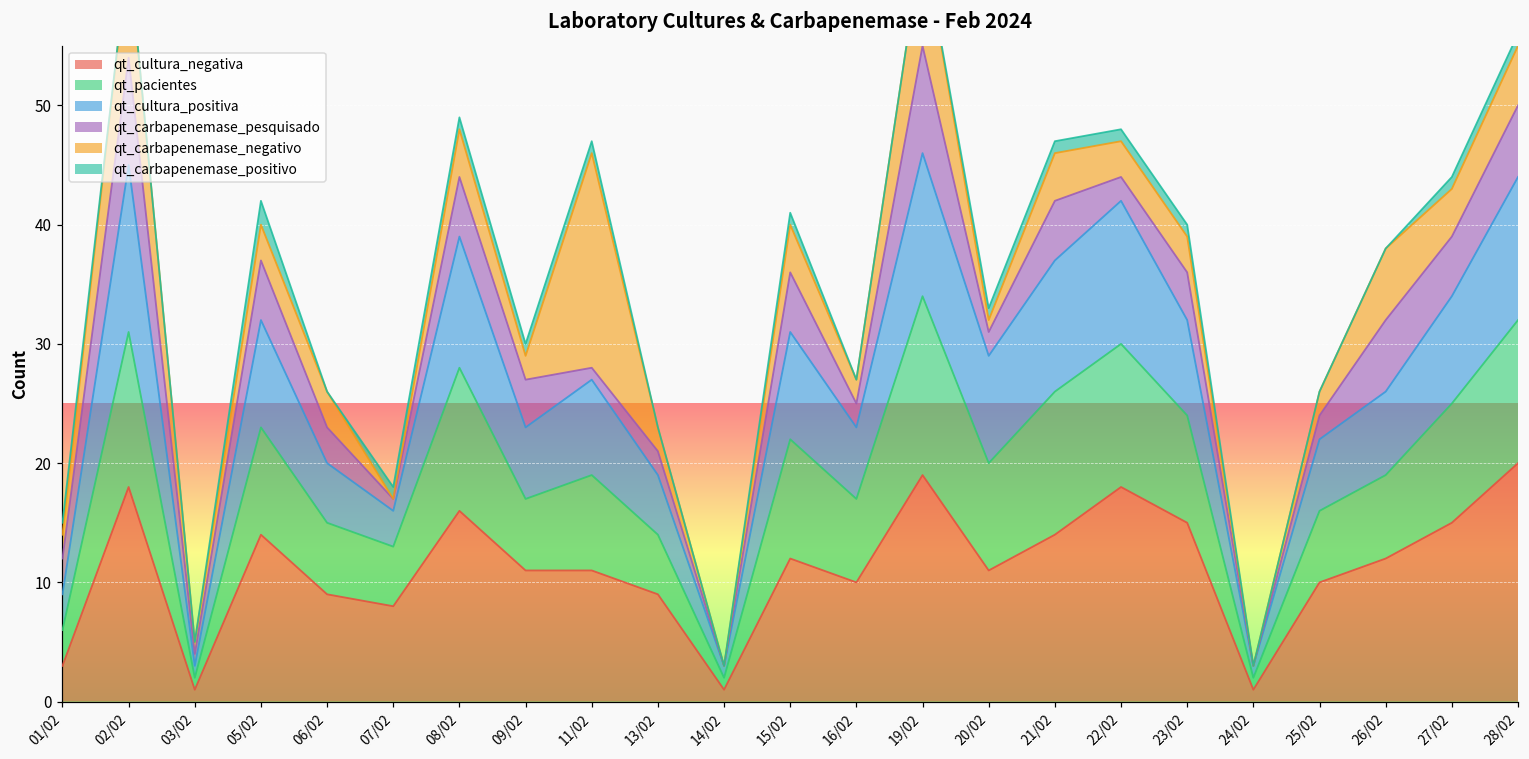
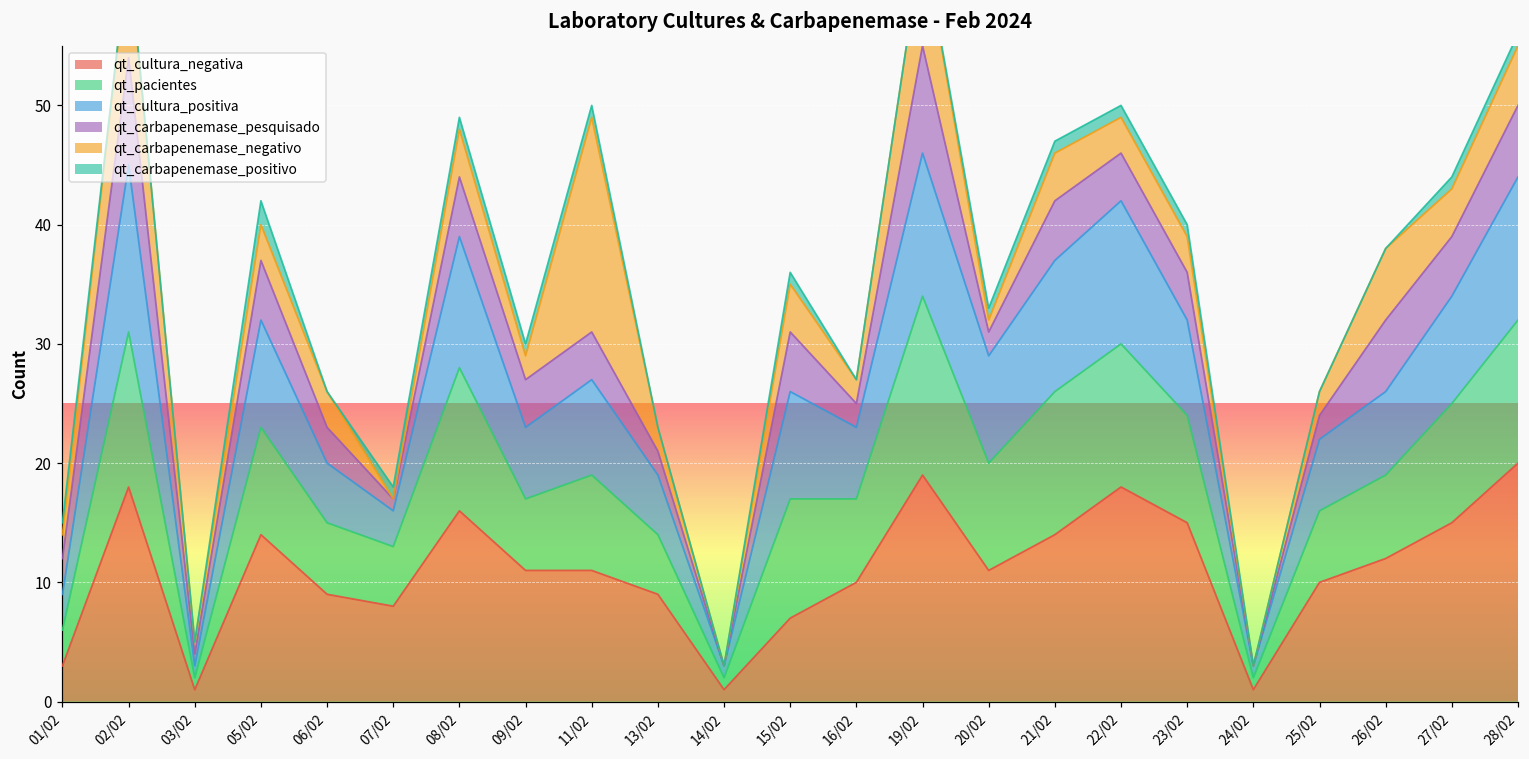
  {
    "qt_cultura_negativa": {
      "01/02": 3,
      "02/02": 18,
      "03/02": 1,
      "05/02": 14,
      "06/02": 9,
      "07/02": 8,
      "08/02": 16,
      "09/02": 11,
      "11/02": 11,
      "13/02": 9,
      "14/02": 1,
-     "15/02": 12,
+     "15/02": 7,
      "16/02": 10,
      "19/02": 19,
      "20/02": 11,
      "21/02": 14,
      "22/02": 18,
      "23/02": 15,
      "24/02": 1,
      "25/02": 10,
      "26/02": 12,
      "27/02": 15,
      "28/02": 20
    },
    "qt_cultura_positiva": {
      "01/02": 3,
      "03/02": 1,
      "05/02": 9,
      "06/02": 5,
      "07/02": 3,
      "08/02": 11,
      "09/02": 6,
      "11/02": 8,
      "13/02": 5,
      "15/02": 9,
      "16/02": 6,
      "19/02": 12,
      "20/02": 9,
      "21/02": 11,
      "22/02": 12,
      "23/02": 8,
      "25/02": 6,
      "26/02": 7,
      "27/02": 9,
      "28/02": 12
    },
    "qt_carbapenemase_pesquisado": {
      "01/02": 3,
      "03/02": 1,
      "05/02": 5,
      "06/02": 3,
      "08/02": 5,
      "09/02": 4,
-     "11/02": 1,
+     "11/02": 4,
      "13/02": 2,
      "15/02": 5,
      "16/02": 2,
      "19/02": 9,
      "20/02": 2,
      "21/02": 5,
-     "22/02": 2,
+     "22/02": 4,
      "23/02": 4,
      "25/02": 2,
      "26/02": 6,
      "27/02": 5,
      "28/02": 6
    },
    "qt_carbapenemase_negativo": {
      "01/02": 2,
      "05/02": 3,
      "08/02": 4,
      "09/02": 2,
      "11/02": 18,
      "15/02": 4,
      "20/02": 1,
      "21/02": 4,
      "22/02": 3,
      "23/02": 3,
      "27/02": 4,
      "28/02": 5
    }
  }
